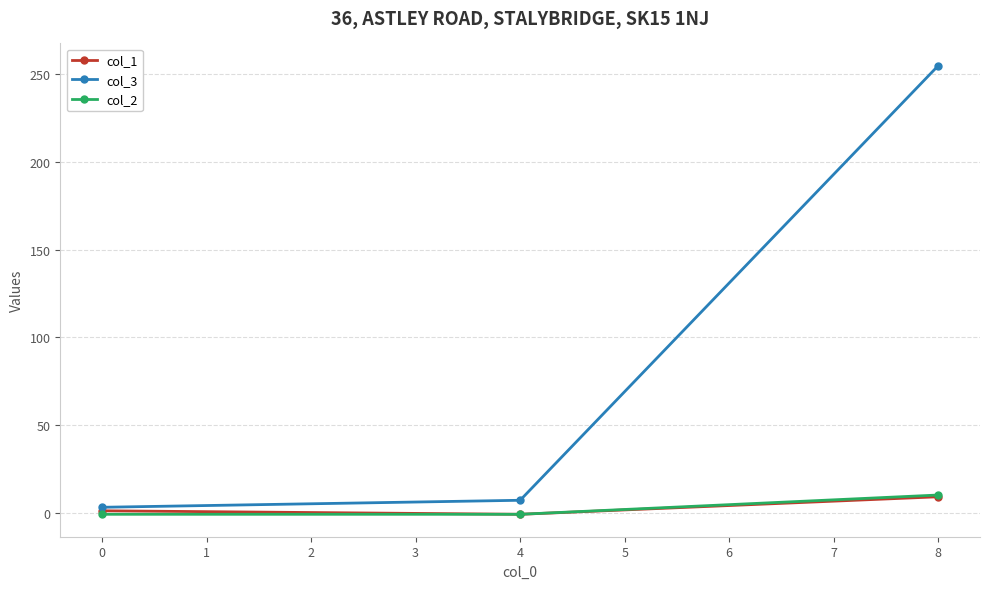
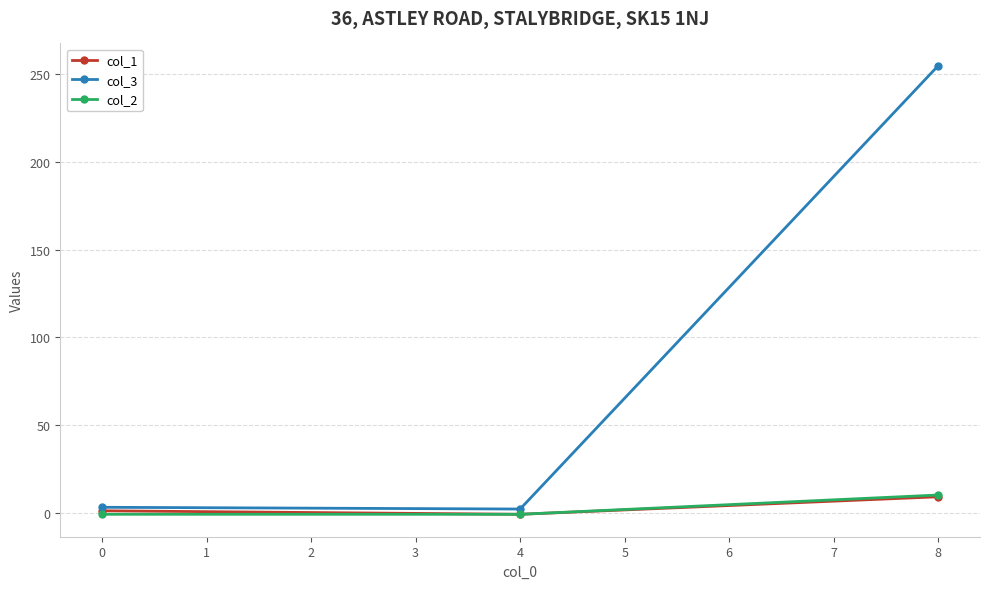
  {
    "col_1": {
      "0": 1
    },
    "col_3": {
      "0": 3,
-     "4": 7,
+     "4": 2,
      "8": 255
    },
    "col_2": {
      "0": -1
    }
  }
